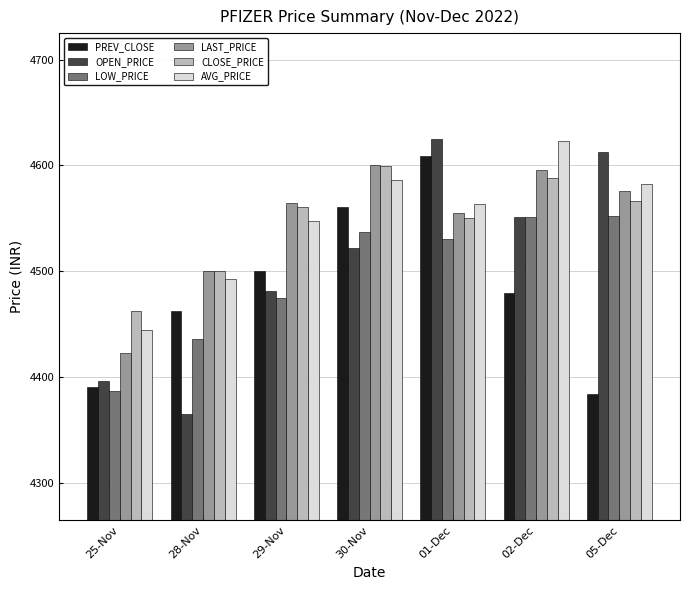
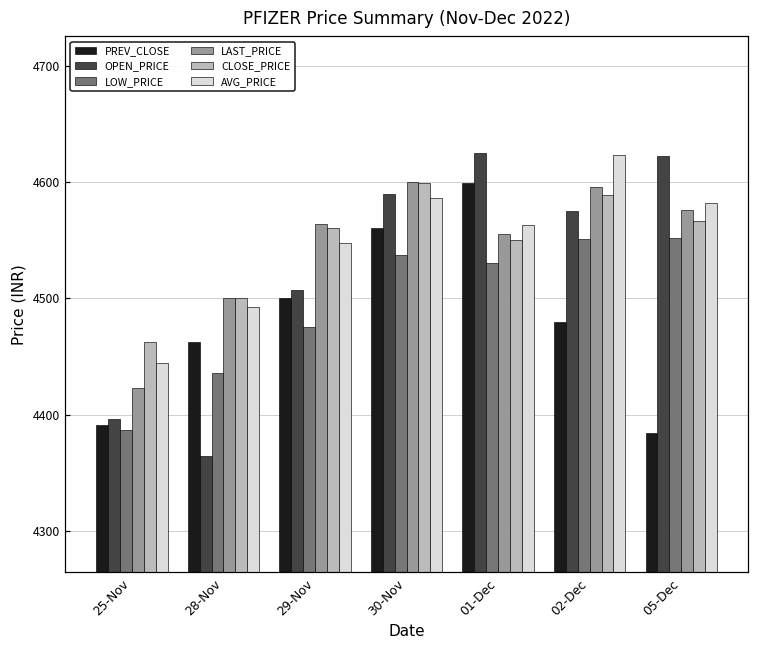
  {
    "PREV_CLOSE": {
      "25-Nov": 4391,
      "28-Nov": 4463,
      "29-Nov": 4501,
      "30-Nov": 4561,
-     "01-Dec": 4609,
+     "01-Dec": 4599,
      "02-Dec": 4479,
      "05-Dec": 4384
    },
    "OPEN_PRICE": {
      "25-Nov": 4396,
      "28-Nov": 4365,
-     "29-Nov": 4481,
-     "30-Nov": 4522,
+     "29-Nov": 4507,
+     "30-Nov": 4590,
      "01-Dec": 4625,
-     "02-Dec": 4551,
-     "05-Dec": 4612
+     "02-Dec": 4575,
+     "05-Dec": 4622
    }
  }
